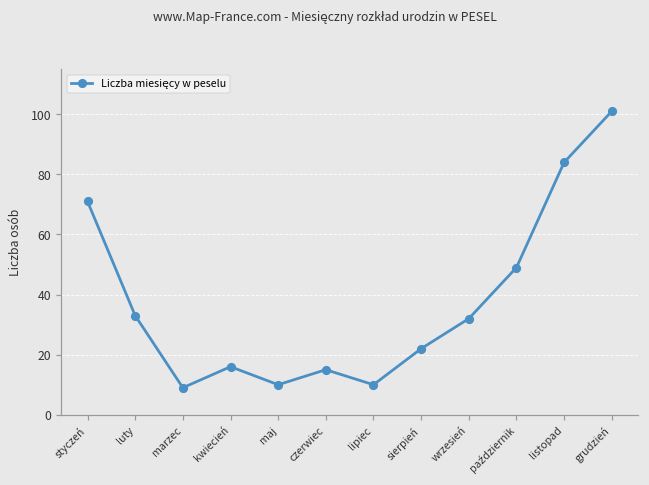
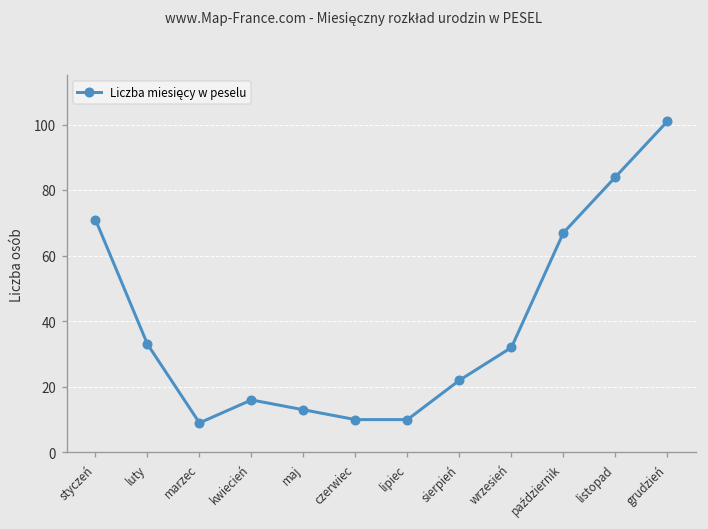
  {
    "styczeń": 71,
    "luty": 33,
    "marzec": 9,
    "kwiecień": 16,
-   "maj": 10,
-   "czerwiec": 15,
+   "maj": 13,
+   "czerwiec": 10,
    "lipiec": 10,
    "sierpień": 22,
    "wrzesień": 32,
-   "październik": 49,
+   "październik": 67,
    "listopad": 84,
    "grudzień": 101
  }
